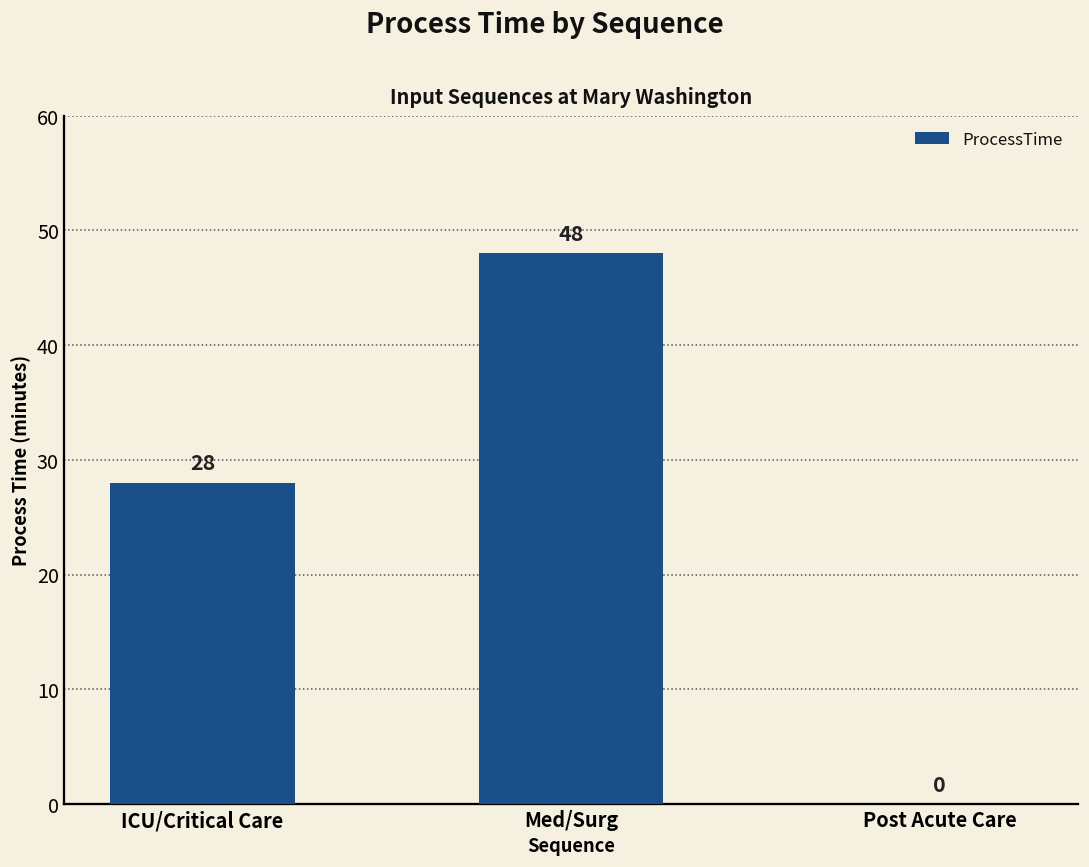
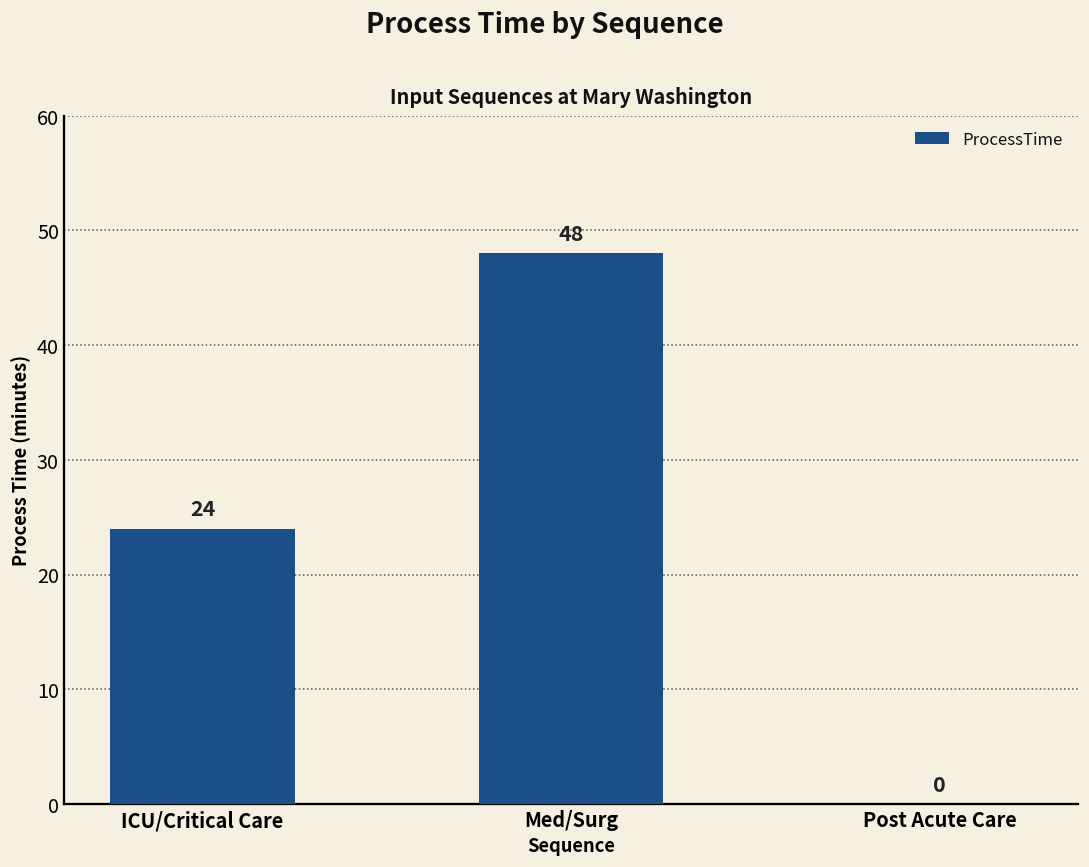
  {
-   "ICU/Critical Care": 28,
+   "ICU/Critical Care": 24,
    "Med/Surg": 48,
    "Post Acute Care": 0
  }
